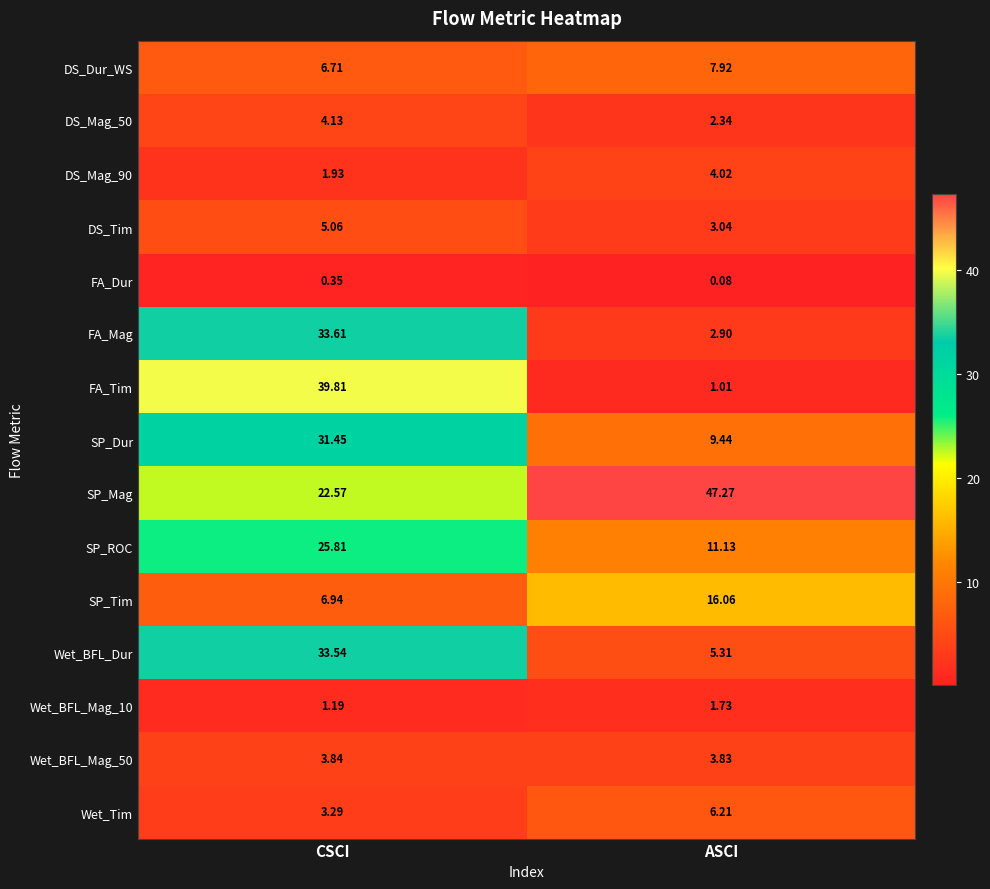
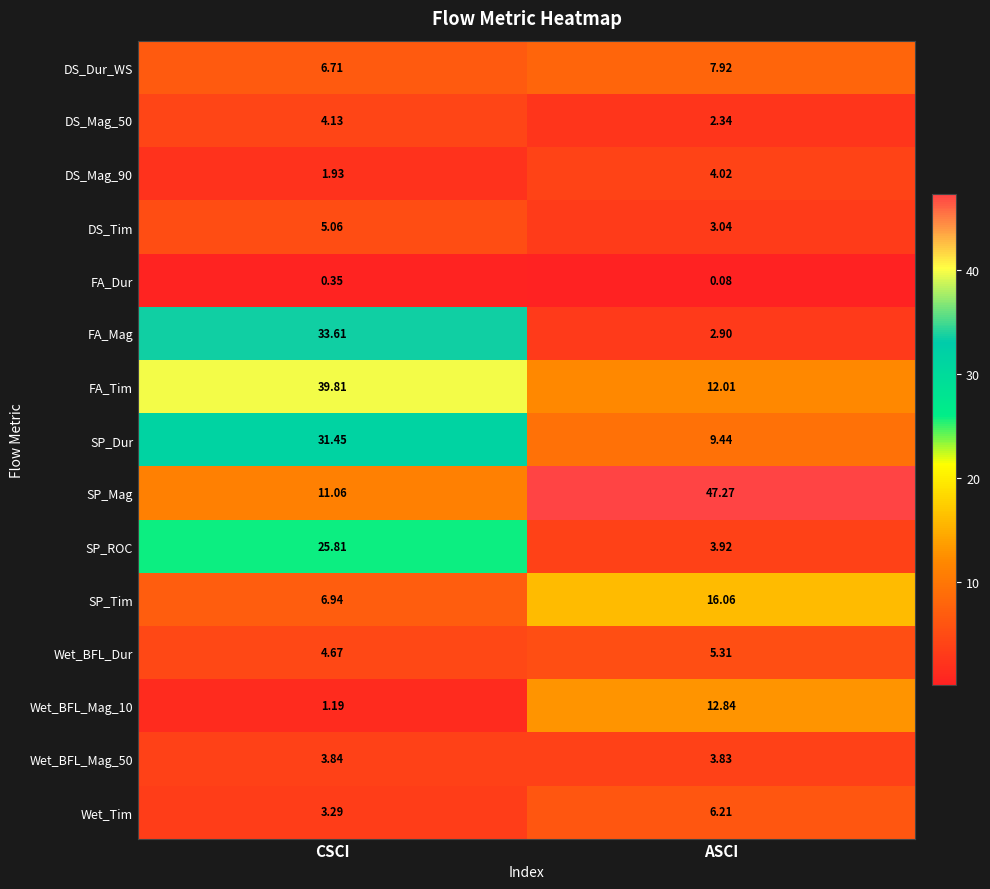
  {
    "DS_Dur_WS": {
      "CSCI": 6.71,
      "ASCI": 7.92
    },
    "DS_Mag_50": {
      "CSCI": 4.13,
      "ASCI": 2.34
    },
    "DS_Mag_90": {
      "CSCI": 1.93,
      "ASCI": 4.02
    },
    "DS_Tim": {
      "CSCI": 5.06,
      "ASCI": 3.04
    },
    "FA_Dur": {
      "CSCI": 0.35,
      "ASCI": 0.08
    },
    "FA_Mag": {
      "CSCI": 33.61,
      "ASCI": 2.90
    },
    "FA_Tim": {
      "CSCI": 39.81,
-     "ASCI": 1.01
+     "ASCI": 12.01
    },
    "SP_Dur": {
      "CSCI": 31.45,
      "ASCI": 9.44
    },
    "SP_Mag": {
-     "CSCI": 22.57,
+     "CSCI": 11.06,
      "ASCI": 47.27
    },
    "SP_ROC": {
      "CSCI": 25.81,
-     "ASCI": 11.13
+     "ASCI": 3.92
    },
    "SP_Tim": {
      "CSCI": 6.94,
      "ASCI": 16.06
    },
    "Wet_BFL_Dur": {
-     "CSCI": 33.54,
+     "CSCI": 4.67,
      "ASCI": 5.31
    },
    "Wet_BFL_Mag_10": {
      "CSCI": 1.19,
-     "ASCI": 1.73
+     "ASCI": 12.84
    },
    "Wet_BFL_Mag_50": {
      "CSCI": 3.84,
      "ASCI": 3.83
    },
    "Wet_Tim": {
      "CSCI": 3.29,
      "ASCI": 6.21
    }
  }
